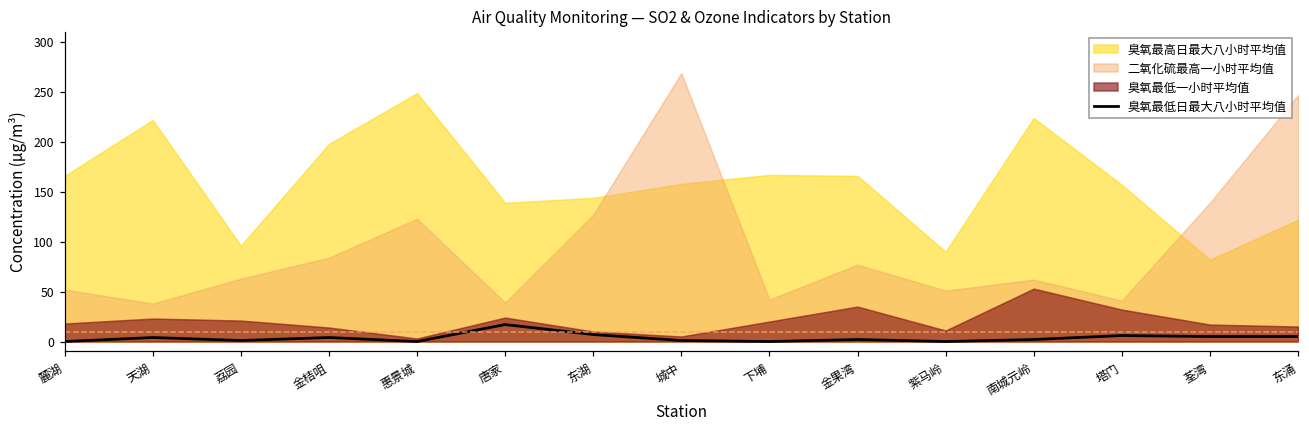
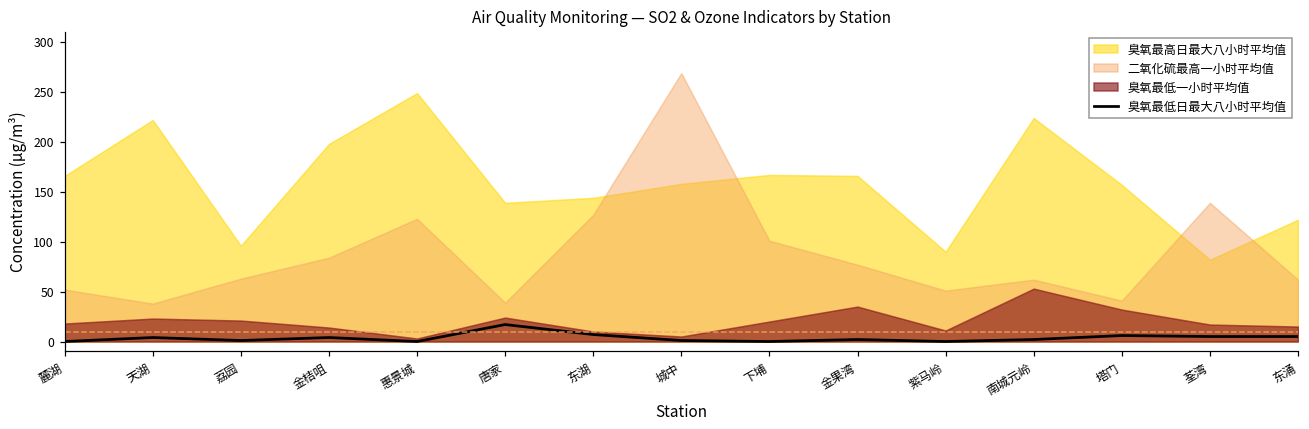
  {
    "臭氧最低日最大八小时平均值": {
      "麓湖": 0,
      "天湖": 0,
      "荔园": 0,
      "金桔咀": 0,
      "惠景城": 0,
      "唐家": 20,
      "东湖": 10,
      "城中": 0,
      "下埔": 0,
      "金果湾": 0,
      "紫马岭": 0,
      "南城元岭": 0,
      "塔门": 10,
      "荃湾": 10,
      "东涌": 10
    },
    "臭氧最高日最大八小时平均值": {
      "麓湖": 170,
      "天湖": 220,
      "荔园": 100,
      "金桔咀": 200,
      "惠景城": 250,
      "唐家": 140,
      "东湖": 140,
      "城中": 160,
      "下埔": 170,
      "金果湾": 170,
      "紫马岭": 90,
      "南城元岭": 220,
      "塔门": 160,
      "荃湾": 80,
      "东涌": 120
    },
    "二氧化硫最高一小时平均值": {
      "麓湖": 50,
      "天湖": 40,
      "荔园": 60,
      "金桔咀": 80,
      "惠景城": 120,
      "唐家": 40,
      "东湖": 130,
      "城中": 270,
-     "下埔": 40,
+     "下埔": 100,
      "金果湾": 80,
      "紫马岭": 50,
      "南城元岭": 60,
      "塔门": 40,
      "荃湾": 140,
-     "东涌": 250
+     "东涌": 60
    },
    "臭氧最低一小时平均值": {
      "麓湖": 20,
      "天湖": 20,
      "荔园": 20,
      "金桔咀": 10,
      "惠景城": 0,
      "唐家": 20,
      "东湖": 10,
      "城中": 10,
      "下埔": 20,
      "金果湾": 40,
      "紫马岭": 10,
      "南城元岭": 50,
      "塔门": 30,
      "荃湾": 20,
      "东涌": 20
    }
  }
